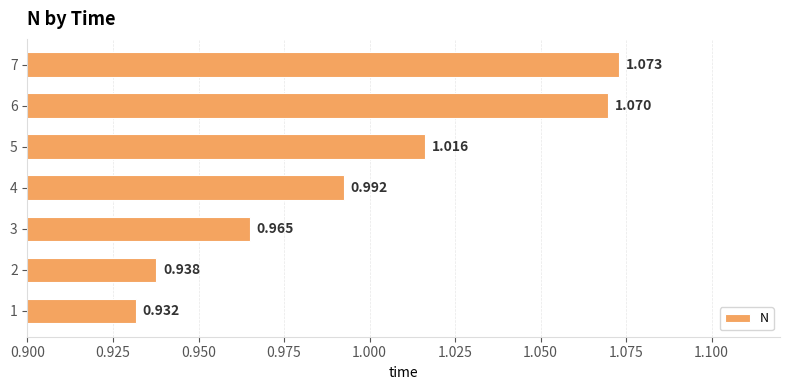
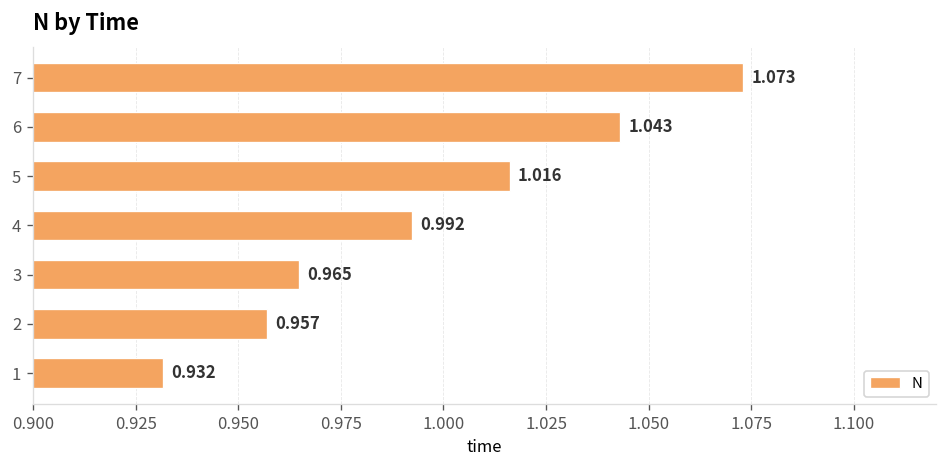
  {
    "7": 1.073,
-   "6": 1.070,
+   "6": 1.043,
    "5": 1.016,
    "4": 0.992,
    "3": 0.965,
-   "2": 0.938,
+   "2": 0.957,
    "1": 0.932
  }
